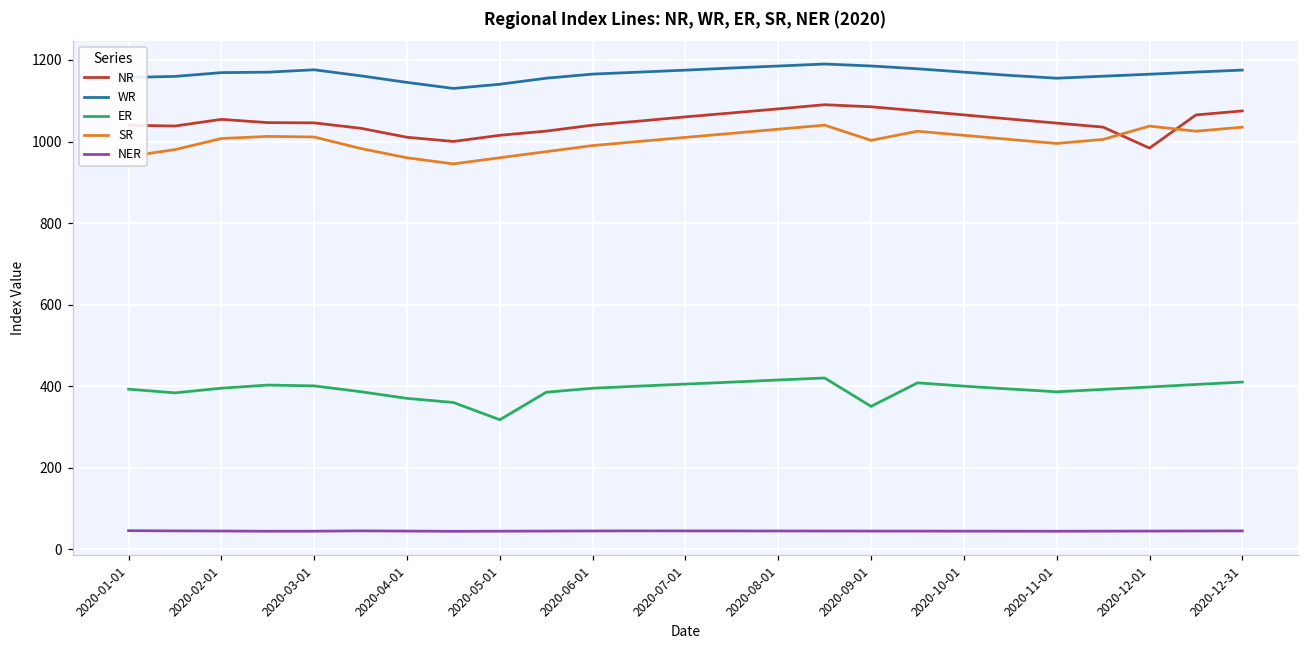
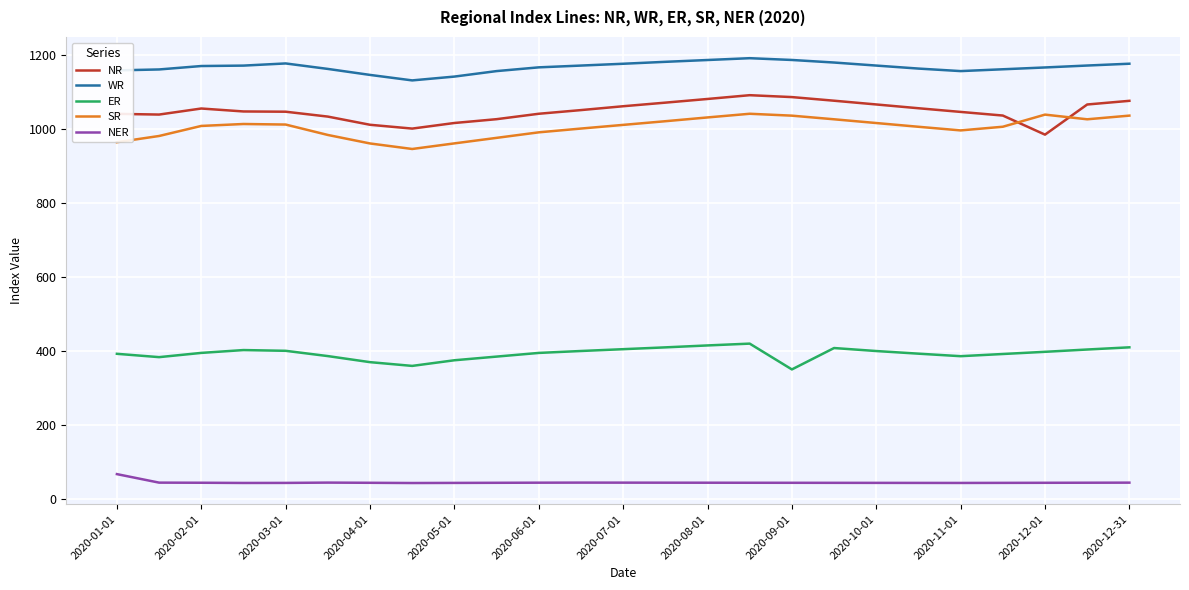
  {
    "NR": {
      "2020-02-01": 1050,
      "2020-03-01": 1050,
      "2020-04-01": 1010,
      "2020-05-01": 1020,
      "2020-06-01": 1040,
      "2020-07-01": 1060,
      "2020-08-01": 1080,
      "2020-09-01": 1090,
      "2020-10-01": 1070,
      "2020-11-01": 1050,
      "2020-12-01": 980,
      "2020-12-31": 1080
    },
    "WR": {
      "2020-02-01": 1170,
      "2020-03-01": 1180,
      "2020-04-01": 1150,
      "2020-05-01": 1140,
      "2020-06-01": 1170,
      "2020-07-01": 1180,
      "2020-08-01": 1190,
      "2020-09-01": 1190,
      "2020-10-01": 1170,
      "2020-11-01": 1160,
      "2020-12-01": 1170,
      "2020-12-31": 1180
    },
    "ER": {
      "2020-01-01": 390,
      "2020-02-01": 400,
      "2020-03-01": 400,
      "2020-04-01": 370,
-     "2020-05-01": 320,
+     "2020-05-01": 380,
      "2020-06-01": 400,
      "2020-07-01": 410,
      "2020-08-01": 420,
      "2020-09-01": 350,
      "2020-10-01": 400,
      "2020-11-01": 390,
      "2020-12-01": 400,
      "2020-12-31": 410
    },
    "SR": {
      "2020-02-01": 1010,
      "2020-03-01": 1010,
      "2020-04-01": 960,
      "2020-05-01": 960,
      "2020-06-01": 990,
      "2020-07-01": 1010,
      "2020-08-01": 1030,
-     "2020-09-01": 1000,
+     "2020-09-01": 1040,
      "2020-10-01": 1020,
      "2020-11-01": 1000,
      "2020-12-01": 1040,
      "2020-12-31": 1040
    },
    "NER": {
-     "2020-01-01": 50,
+     "2020-01-01": 70,
      "2020-02-01": 40,
      "2020-03-01": 40,
      "2020-04-01": 40,
      "2020-05-01": 40,
      "2020-06-01": 50,
      "2020-07-01": 50,
      "2020-08-01": 50,
      "2020-09-01": 40,
      "2020-10-01": 40,
      "2020-11-01": 40,
      "2020-12-01": 40,
      "2020-12-31": 50
    }
  }
